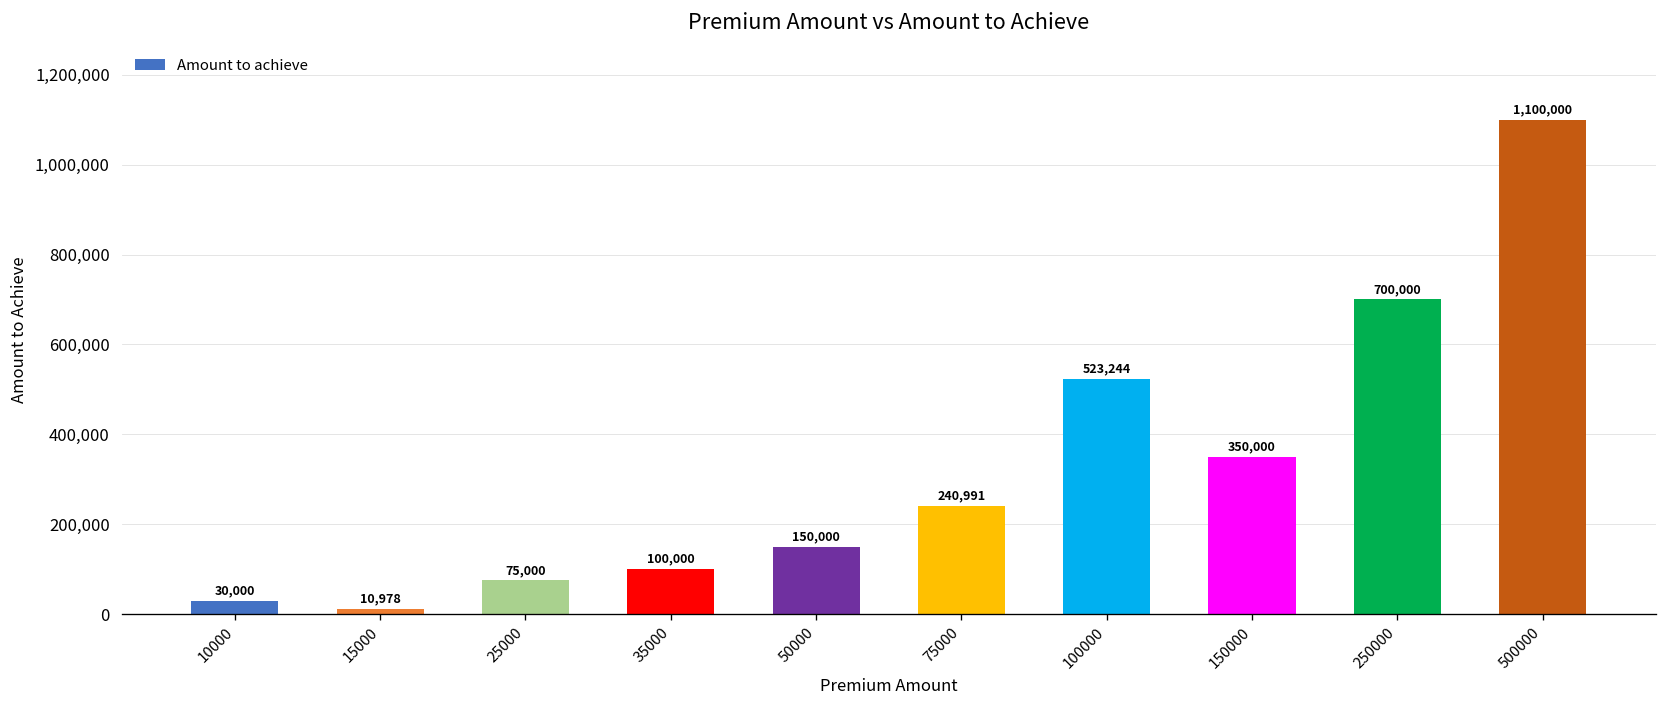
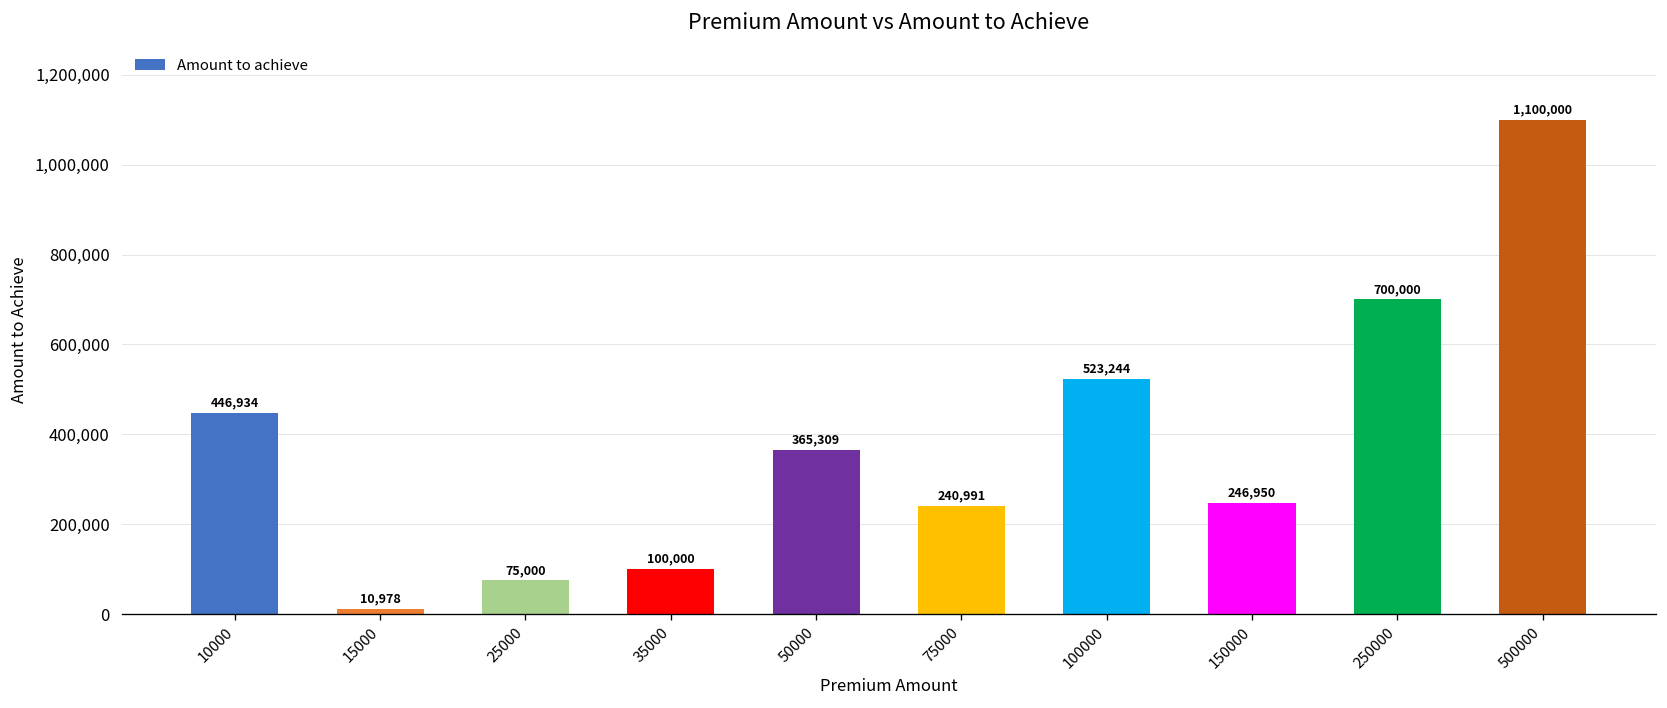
  {
-   "10000": "30,000",
+   "10000": "446,934",
    "15000": "10,978",
    "25000": "75,000",
    "35000": "100,000",
-   "50000": "150,000",
+   "50000": "365,309",
    "75000": "240,991",
    "100000": "523,244",
-   "150000": "350,000",
+   "150000": "246,950",
    "250000": "700,000",
    "500000": "1,100,000"
  }
